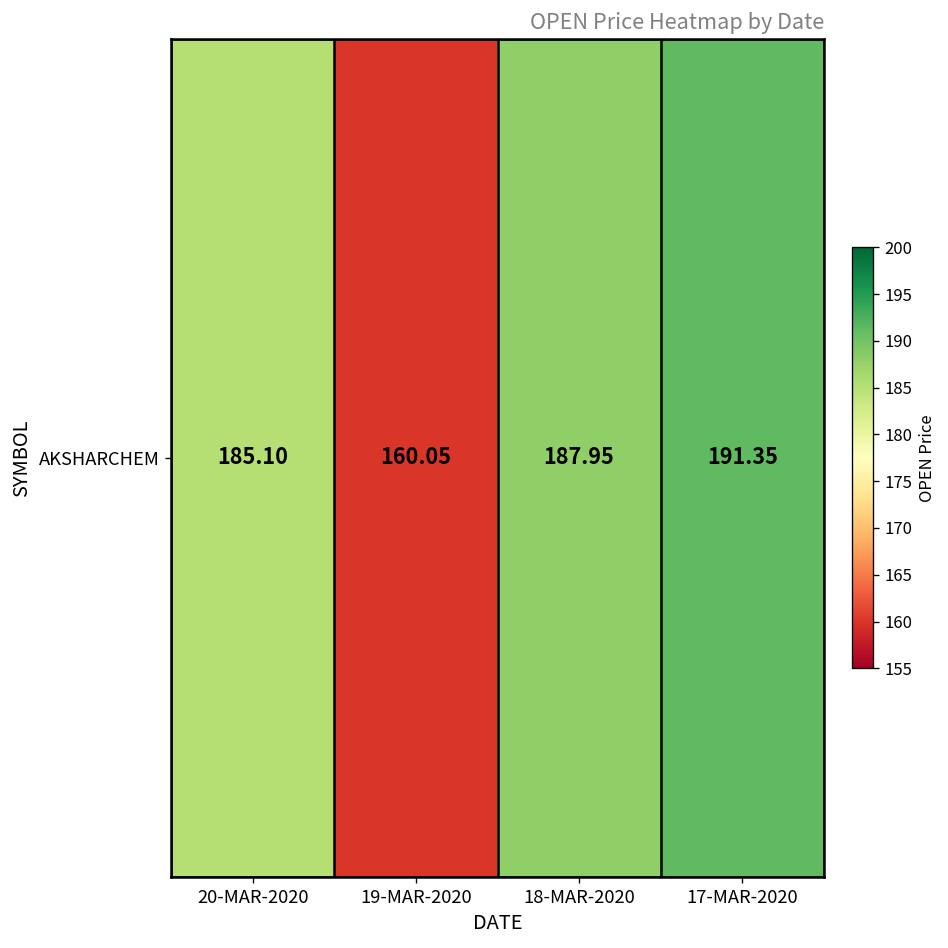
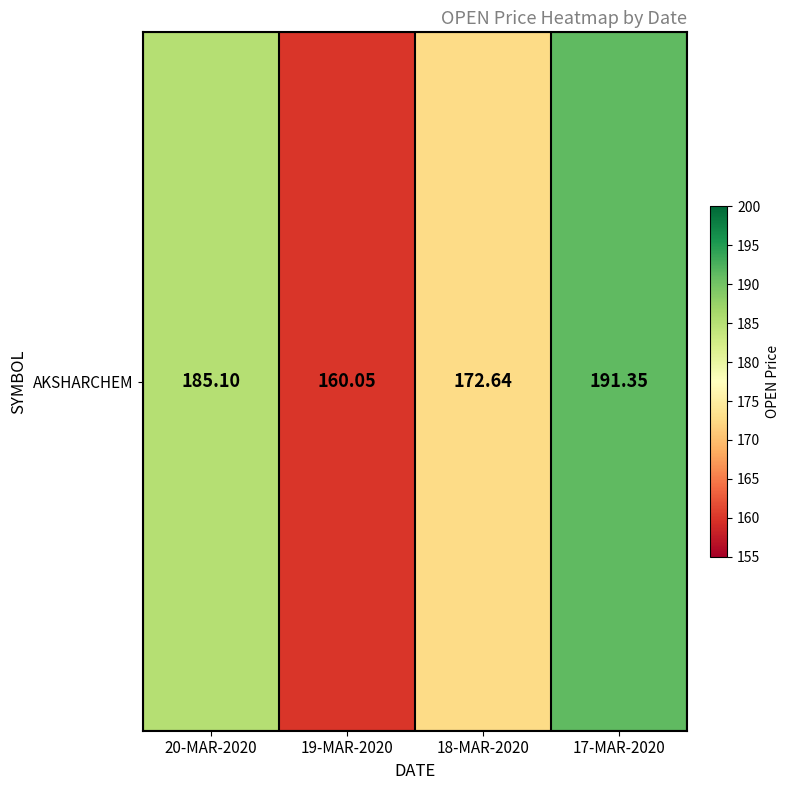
  {
    "AKSHARCHEM": {
      "20-MAR-2020": 185.10,
      "19-MAR-2020": 160.05,
-     "18-MAR-2020": 187.95,
+     "18-MAR-2020": 172.64,
      "17-MAR-2020": 191.35
    }
  }
